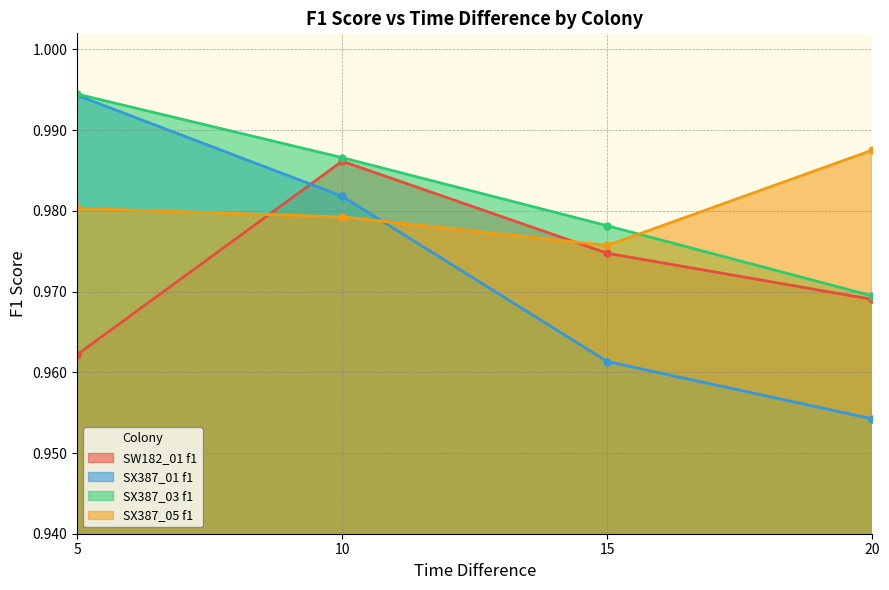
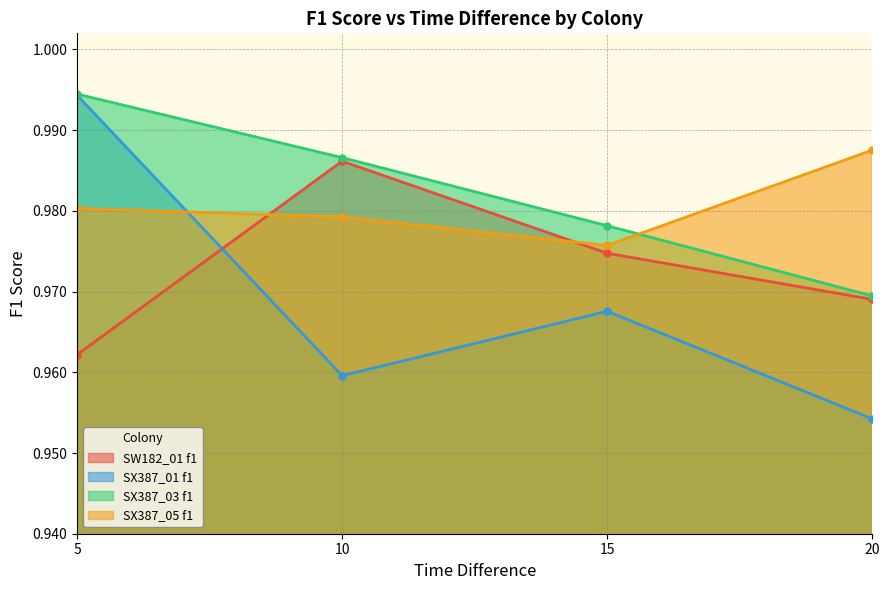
  {
    "SW182_01 f1": {
      "5": 0.962,
      "10": 0.986,
      "15": 0.975,
      "20": 0.969
    },
    "SX387_01 f1": {
-     "10": 0.982,
-     "15": 0.961,
+     "10": 0.960,
+     "15": 0.968,
      "20": 0.954
    },
    "SX387_03 f1": {
      "10": 0.987,
      "15": 0.978,
      "20": 0.969
    },
    "SX387_05 f1": {
      "5": 0.980,
      "10": 0.979,
      "15": 0.976,
      "20": 0.988
    }
  }
